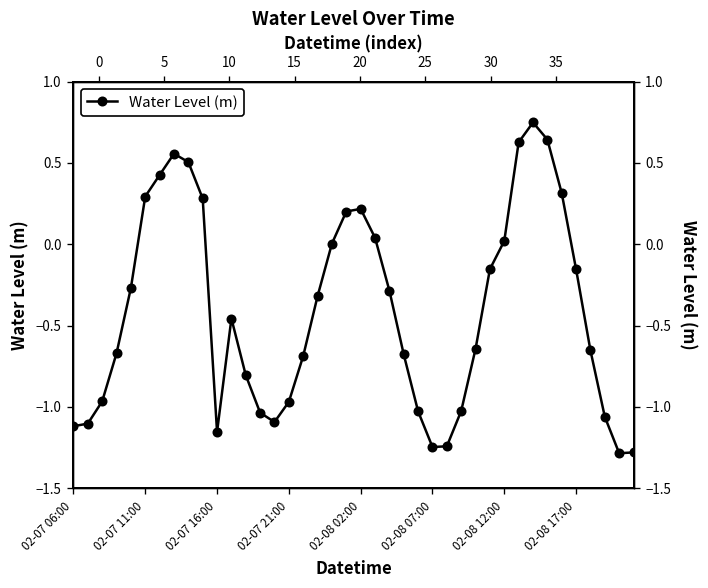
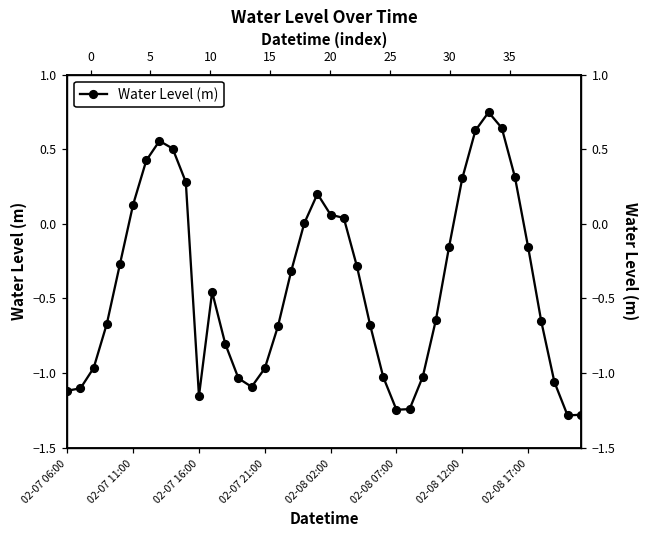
  {
    "02-07 06:00": -1.12,
-   "02-07 11:00": 0.29,
+   "02-07 11:00": 0.13,
    "02-07 16:00": -1.15,
    "02-07 21:00": -0.97,
-   "02-08 02:00": 0.22,
+   "02-08 02:00": 0.06,
    "02-08 07:00": -1.25,
-   "02-08 12:00": 0.02,
+   "02-08 12:00": 0.31,
    "02-08 17:00": -0.15
  }
